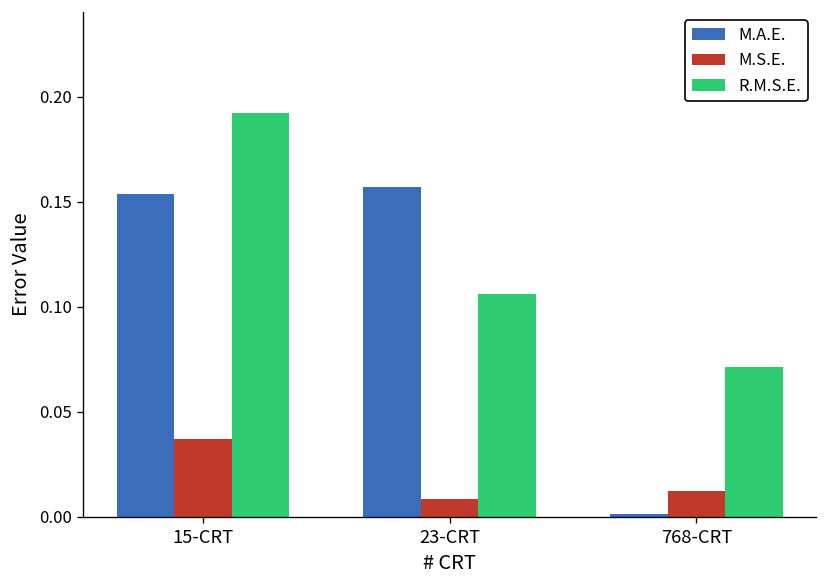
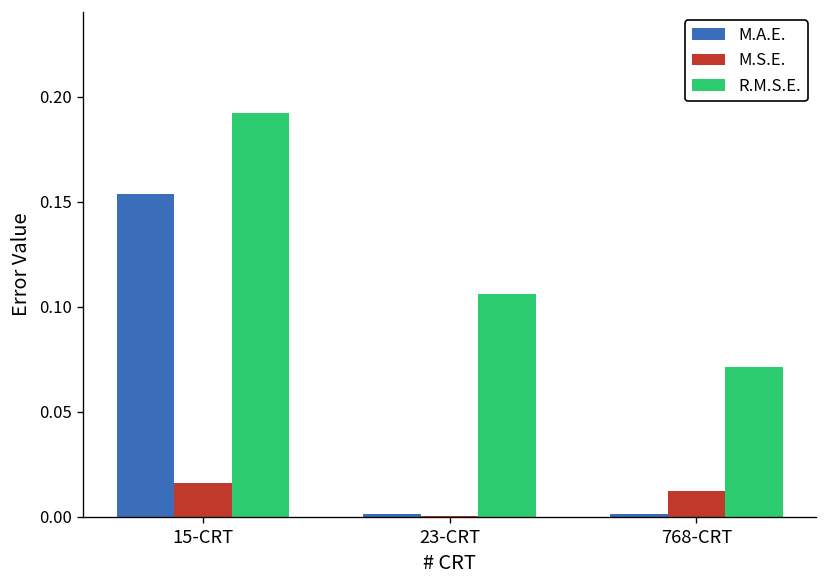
  {
    "M.A.E.": {
      "15-CRT": 0.154,
-     "23-CRT": 0.157
+     "23-CRT": 0.002
    },
    "M.S.E.": {
-     "15-CRT": 0.037,
-     "23-CRT": 0.008,
+     "15-CRT": 0.016,
+     "23-CRT": 0.000,
      "768-CRT": 0.012
    },
    "R.M.S.E.": {
      "15-CRT": 0.192,
      "23-CRT": 0.106,
      "768-CRT": 0.071
    }
  }
